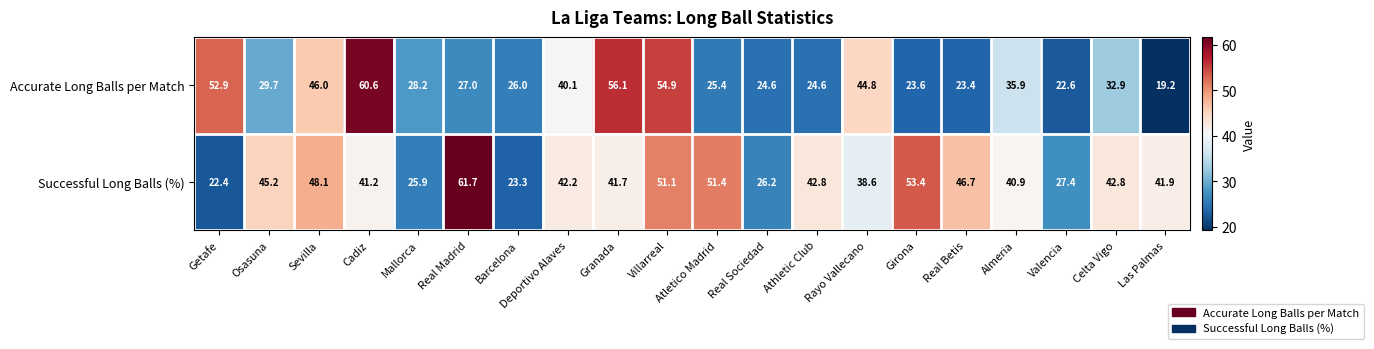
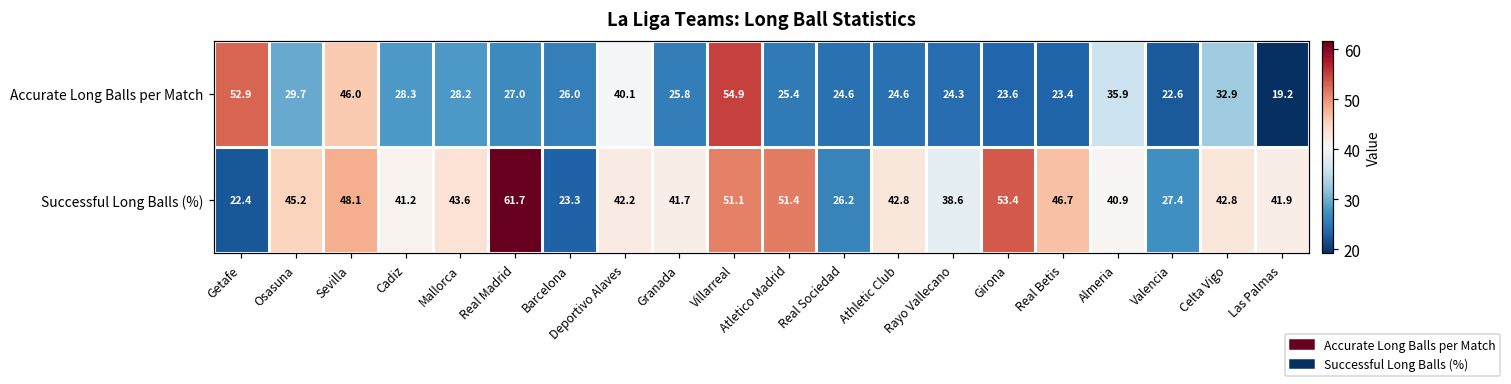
  {
    "Accurate Long Balls per Match": {
      "Getafe": 52.9,
      "Osasuna": 29.7,
      "Sevilla": 46.0,
-     "Cadiz": 60.6,
+     "Cadiz": 28.3,
      "Mallorca": 28.2,
      "Real Madrid": 27.0,
      "Barcelona": 26.0,
      "Deportivo Alaves": 40.1,
-     "Granada": 56.1,
+     "Granada": 25.8,
      "Villarreal": 54.9,
      "Atletico Madrid": 25.4,
      "Real Sociedad": 24.6,
      "Athletic Club": 24.6,
-     "Rayo Vallecano": 44.8,
+     "Rayo Vallecano": 24.3,
      "Girona": 23.6,
      "Real Betis": 23.4,
      "Almeria": 35.9,
      "Valencia": 22.6,
      "Celta Vigo": 32.9,
      "Las Palmas": 19.2
    },
    "Successful Long Balls (%)": {
      "Getafe": 22.4,
      "Osasuna": 45.2,
      "Sevilla": 48.1,
      "Cadiz": 41.2,
-     "Mallorca": 25.9,
+     "Mallorca": 43.6,
      "Real Madrid": 61.7,
      "Barcelona": 23.3,
      "Deportivo Alaves": 42.2,
      "Granada": 41.7,
      "Villarreal": 51.1,
      "Atletico Madrid": 51.4,
      "Real Sociedad": 26.2,
      "Athletic Club": 42.8,
      "Rayo Vallecano": 38.6,
      "Girona": 53.4,
      "Real Betis": 46.7,
      "Almeria": 40.9,
      "Valencia": 27.4,
      "Celta Vigo": 42.8,
      "Las Palmas": 41.9
    }
  }
